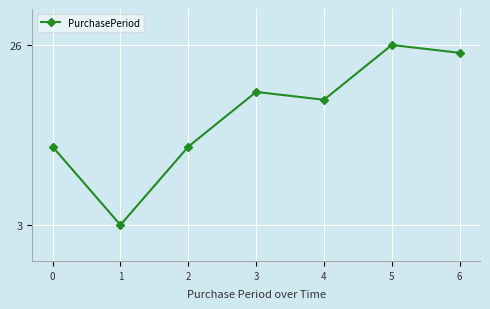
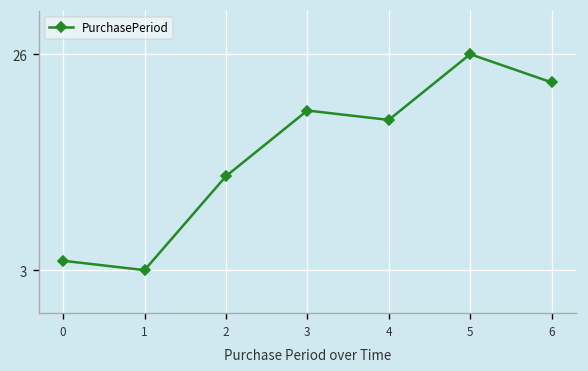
  {
-   "0": 13,
+   "0": 4,
    "1": 3,
    "2": 13,
    "3": 20,
    "4": 19,
    "5": 26,
-   "6": 25
+   "6": 23
  }
